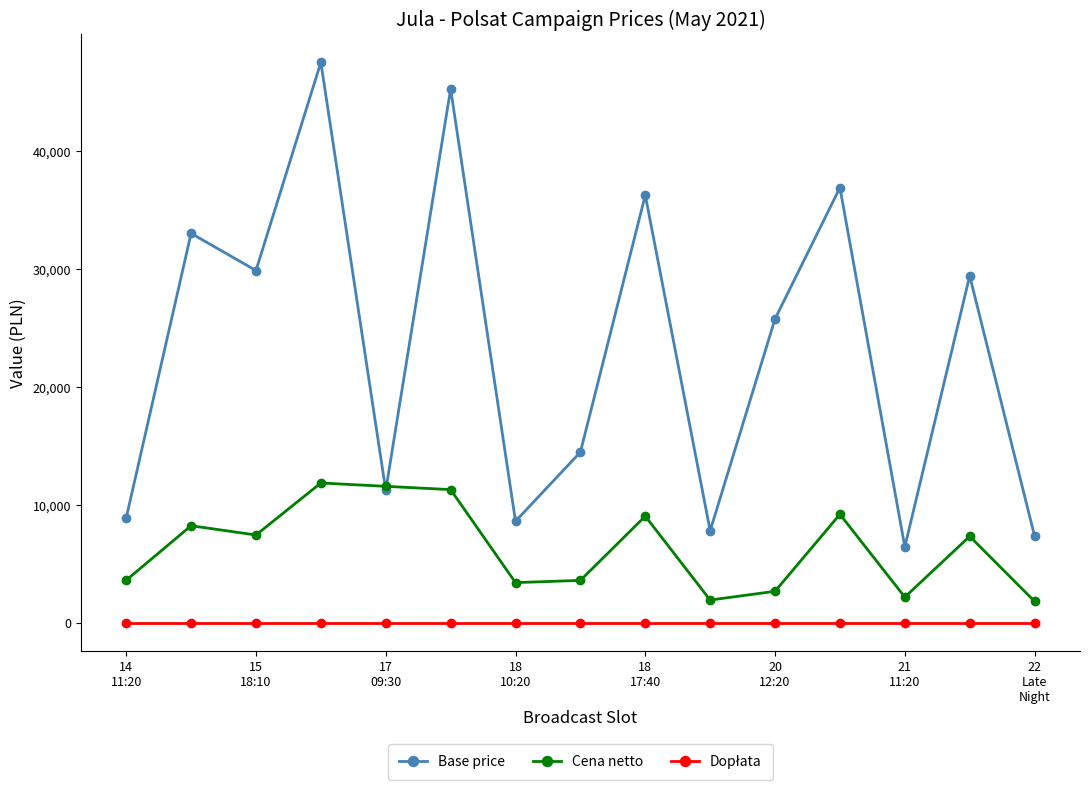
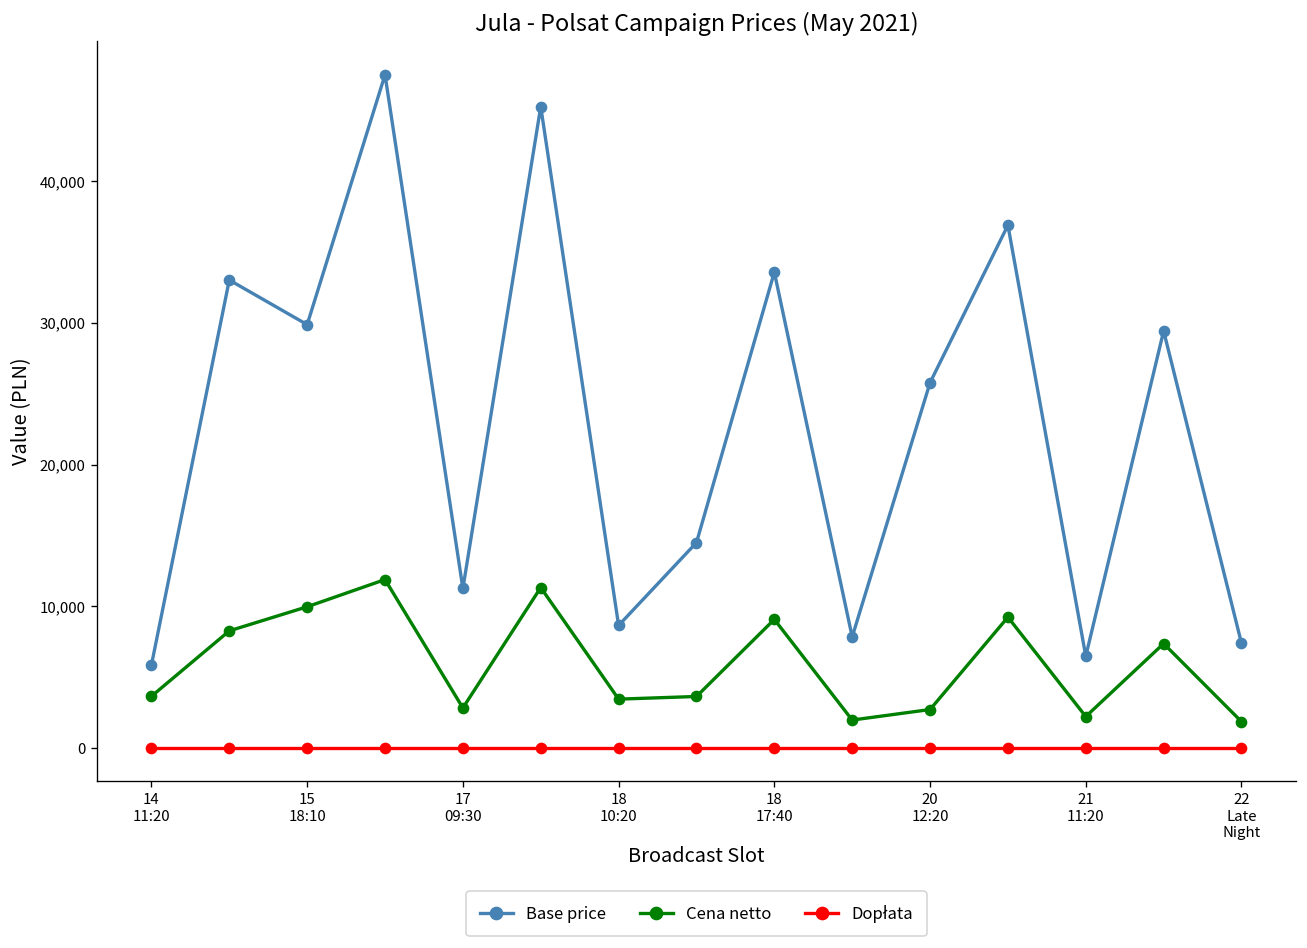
  {
    "Base price": {
-     "14 11:20": "8,900",
+     "14 11:20": "5,800",
      "15 18:10": "29,900",
      "17 09:30": "11,300",
      "18 10:20": "8,600",
-     "18 17:40": "36,300",
+     "18 17:40": "33,600",
      "20 12:20": "25,800",
      "21 11:20": "6,500",
      "22 Late Night": "7,400"
    },
    "Cena netto": {
      "14 11:20": "3,600",
-     "15 18:10": "7,500",
-     "17 09:30": "11,600",
+     "15 18:10": "10,000",
+     "17 09:30": "2,800",
      "18 10:20": "3,400",
      "18 17:40": "9,100",
      "20 12:20": "2,700",
      "21 11:20": "2,200",
      "22 Late Night": "1,800"
    },
    "Dopłata": {
      "14 11:20": "0",
      "15 18:10": "0",
      "17 09:30": "0",
      "18 10:20": "0",
      "18 17:40": "0",
      "20 12:20": "0",
      "21 11:20": "0",
      "22 Late Night": "0"
    }
  }
